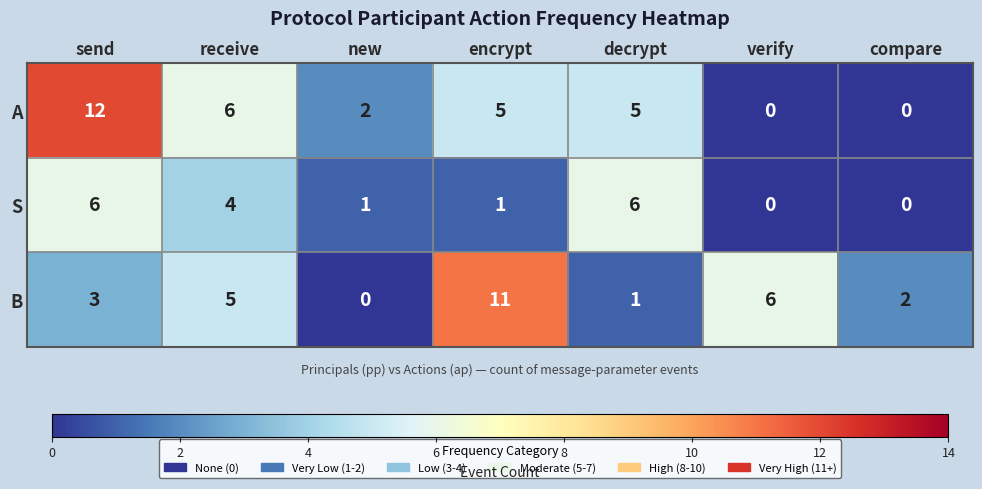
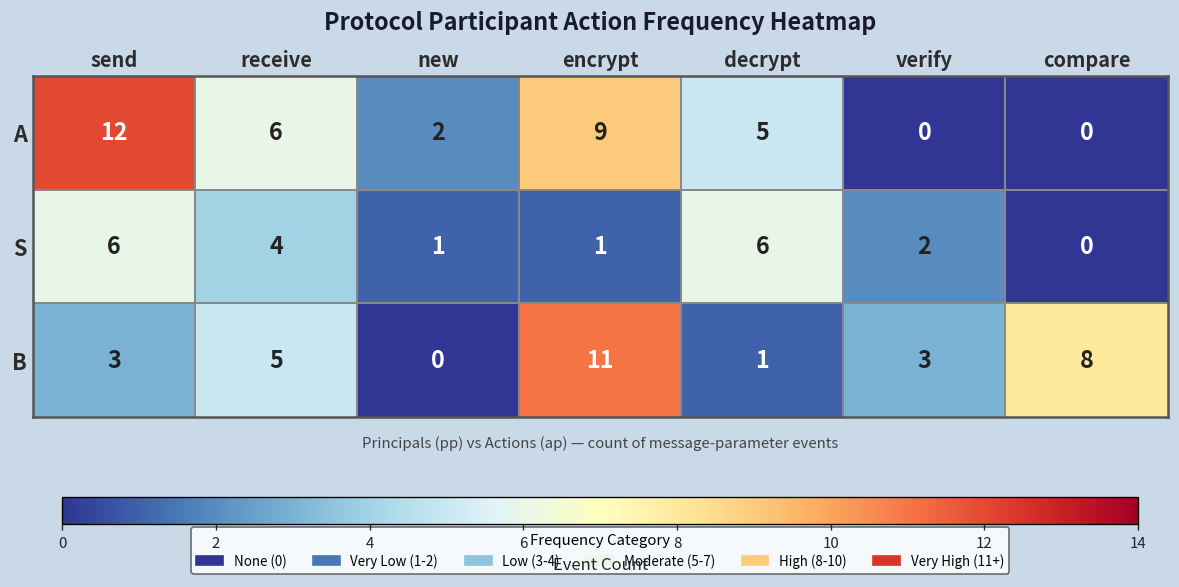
  {
    "A": {
      "send": 12,
      "receive": 6,
      "new": 2,
-     "encrypt": 5,
+     "encrypt": 9,
      "decrypt": 5,
      "verify": 0,
      "compare": 0
    },
    "S": {
      "send": 6,
      "receive": 4,
      "new": 1,
      "encrypt": 1,
      "decrypt": 6,
-     "verify": 0,
+     "verify": 2,
      "compare": 0
    },
    "B": {
      "send": 3,
      "receive": 5,
      "new": 0,
      "encrypt": 11,
      "decrypt": 1,
-     "verify": 6,
-     "compare": 2
+     "verify": 3,
+     "compare": 8
    }
  }
